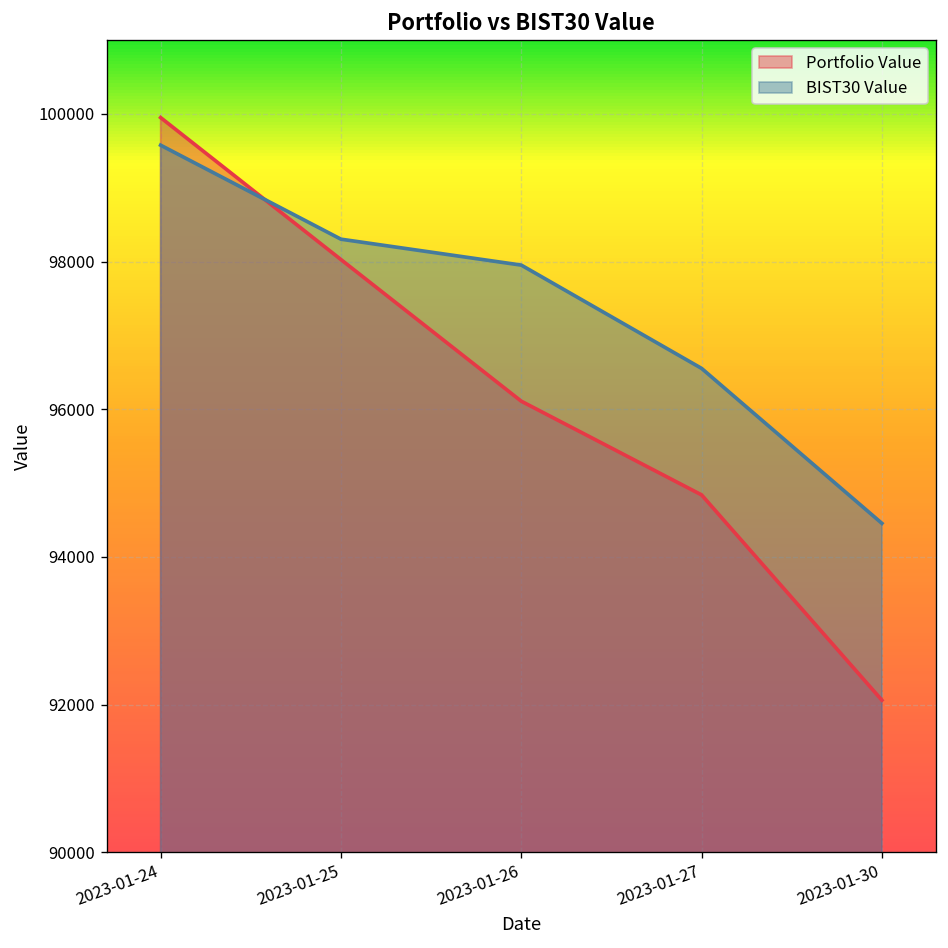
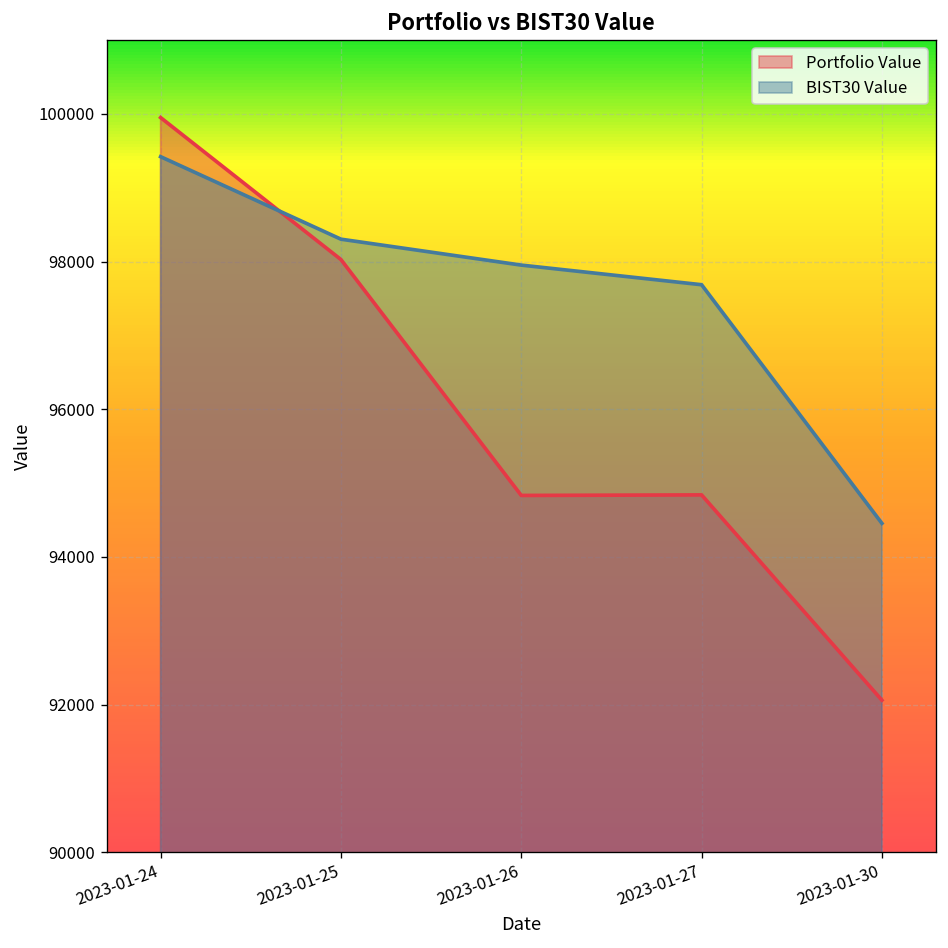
  {
    "Portfolio Value": {
      "2023-01-24": 99900,
      "2023-01-25": 98000,
-     "2023-01-26": 96100,
+     "2023-01-26": 94800,
      "2023-01-27": 94800,
      "2023-01-30": 92100
    },
    "BIST30 Value": {
-     "2023-01-24": 99600,
+     "2023-01-24": 99400,
      "2023-01-25": 98300,
      "2023-01-26": 98000,
-     "2023-01-27": 96600,
+     "2023-01-27": 97700,
      "2023-01-30": 94500
    }
  }
